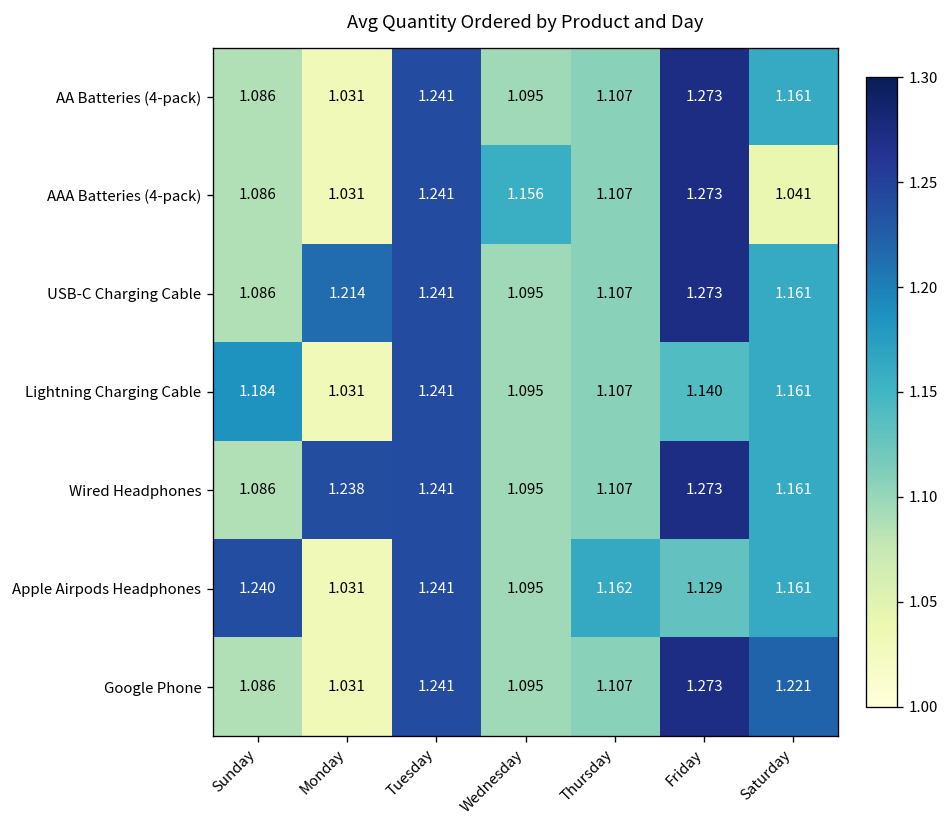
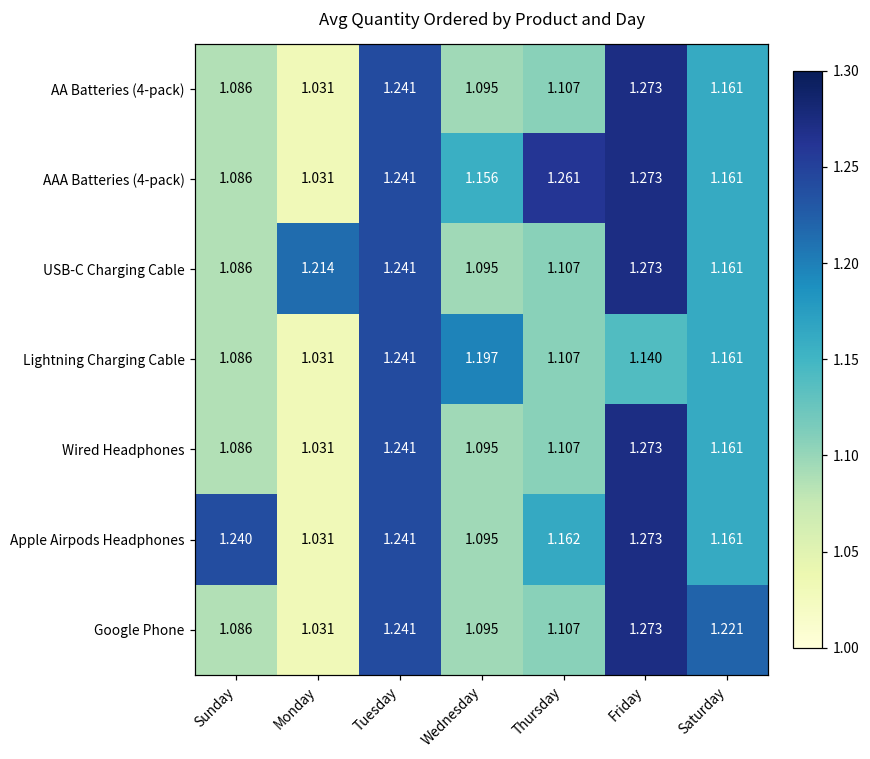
  {
    "AA Batteries (4-pack)": {
      "Sunday": 1.086,
      "Monday": 1.031,
      "Tuesday": 1.241,
      "Wednesday": 1.095,
      "Thursday": 1.107,
      "Friday": 1.273,
      "Saturday": 1.161
    },
    "AAA Batteries (4-pack)": {
      "Sunday": 1.086,
      "Monday": 1.031,
      "Tuesday": 1.241,
      "Wednesday": 1.156,
-     "Thursday": 1.107,
+     "Thursday": 1.261,
      "Friday": 1.273,
-     "Saturday": 1.041
+     "Saturday": 1.161
    },
    "USB-C Charging Cable": {
      "Sunday": 1.086,
      "Monday": 1.214,
      "Tuesday": 1.241,
      "Wednesday": 1.095,
      "Thursday": 1.107,
      "Friday": 1.273,
      "Saturday": 1.161
    },
    "Lightning Charging Cable": {
-     "Sunday": 1.184,
+     "Sunday": 1.086,
      "Monday": 1.031,
      "Tuesday": 1.241,
-     "Wednesday": 1.095,
+     "Wednesday": 1.197,
      "Thursday": 1.107,
      "Friday": 1.140,
      "Saturday": 1.161
    },
    "Wired Headphones": {
      "Sunday": 1.086,
-     "Monday": 1.238,
+     "Monday": 1.031,
      "Tuesday": 1.241,
      "Wednesday": 1.095,
      "Thursday": 1.107,
      "Friday": 1.273,
      "Saturday": 1.161
    },
    "Apple Airpods Headphones": {
      "Sunday": 1.240,
      "Monday": 1.031,
      "Tuesday": 1.241,
      "Wednesday": 1.095,
      "Thursday": 1.162,
-     "Friday": 1.129,
+     "Friday": 1.273,
      "Saturday": 1.161
    },
    "Google Phone": {
      "Sunday": 1.086,
      "Monday": 1.031,
      "Tuesday": 1.241,
      "Wednesday": 1.095,
      "Thursday": 1.107,
      "Friday": 1.273,
      "Saturday": 1.221
    }
  }
